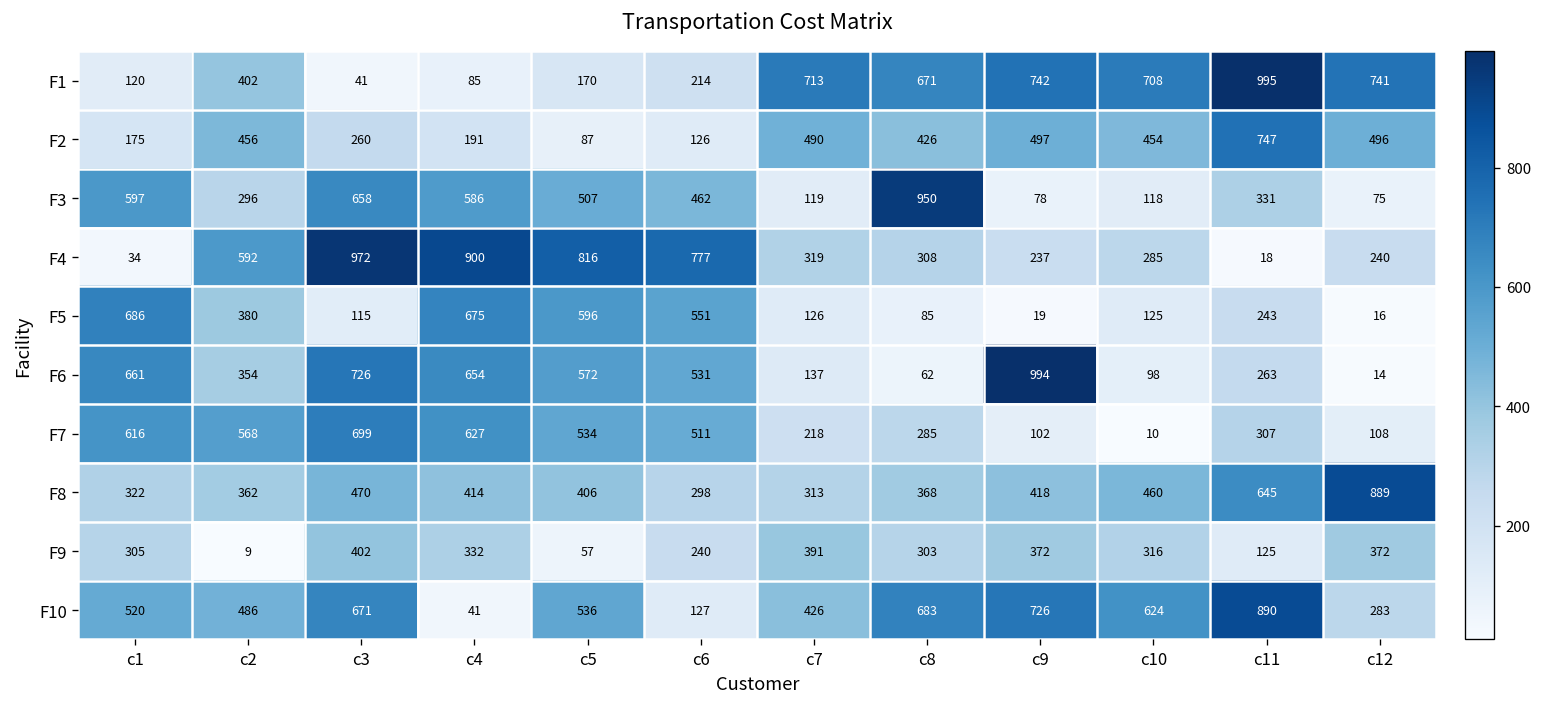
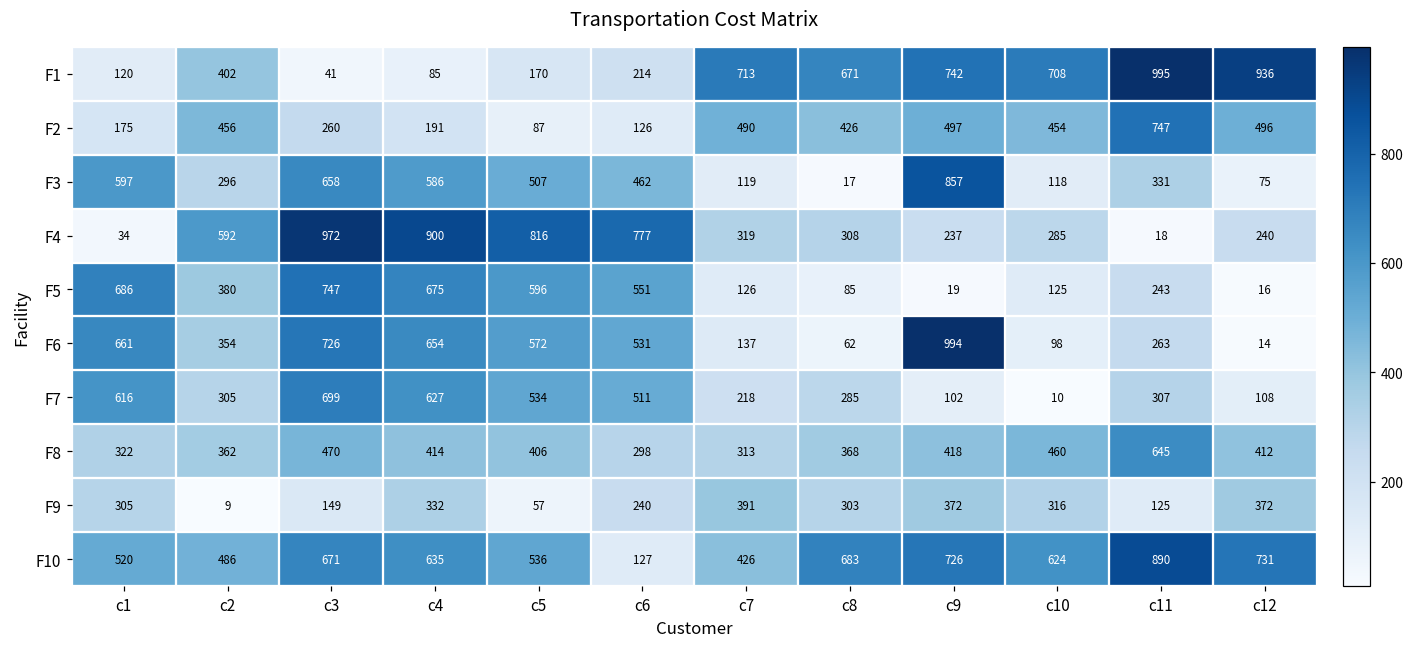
  {
    "F1": {
      "c1": 120,
      "c2": 402,
      "c3": 41,
      "c4": 85,
      "c5": 170,
      "c6": 214,
      "c7": 713,
      "c8": 671,
      "c9": 742,
      "c10": 708,
      "c11": 995,
-     "c12": 741
+     "c12": 936
    },
    "F2": {
      "c1": 175,
      "c2": 456,
      "c3": 260,
      "c4": 191,
      "c5": 87,
      "c6": 126,
      "c7": 490,
      "c8": 426,
      "c9": 497,
      "c10": 454,
      "c11": 747,
      "c12": 496
    },
    "F3": {
      "c1": 597,
      "c2": 296,
      "c3": 658,
      "c4": 586,
      "c5": 507,
      "c6": 462,
      "c7": 119,
-     "c8": 950,
-     "c9": 78,
+     "c8": 17,
+     "c9": 857,
      "c10": 118,
      "c11": 331,
      "c12": 75
    },
    "F4": {
      "c1": 34,
      "c2": 592,
      "c3": 972,
      "c4": 900,
      "c5": 816,
      "c6": 777,
      "c7": 319,
      "c8": 308,
      "c9": 237,
      "c10": 285,
      "c11": 18,
      "c12": 240
    },
    "F5": {
      "c1": 686,
      "c2": 380,
-     "c3": 115,
+     "c3": 747,
      "c4": 675,
      "c5": 596,
      "c6": 551,
      "c7": 126,
      "c8": 85,
      "c9": 19,
      "c10": 125,
      "c11": 243,
      "c12": 16
    },
    "F6": {
      "c1": 661,
      "c2": 354,
      "c3": 726,
      "c4": 654,
      "c5": 572,
      "c6": 531,
      "c7": 137,
      "c8": 62,
      "c9": 994,
      "c10": 98,
      "c11": 263,
      "c12": 14
    },
    "F7": {
      "c1": 616,
-     "c2": 568,
+     "c2": 305,
      "c3": 699,
      "c4": 627,
      "c5": 534,
      "c6": 511,
      "c7": 218,
      "c8": 285,
      "c9": 102,
      "c10": 10,
      "c11": 307,
      "c12": 108
    },
    "F8": {
      "c1": 322,
      "c2": 362,
      "c3": 470,
      "c4": 414,
      "c5": 406,
      "c6": 298,
      "c7": 313,
      "c8": 368,
      "c9": 418,
      "c10": 460,
      "c11": 645,
-     "c12": 889
+     "c12": 412
    },
    "F9": {
      "c1": 305,
      "c2": 9,
-     "c3": 402,
+     "c3": 149,
      "c4": 332,
      "c5": 57,
      "c6": 240,
      "c7": 391,
      "c8": 303,
      "c9": 372,
      "c10": 316,
      "c11": 125,
      "c12": 372
    },
    "F10": {
      "c1": 520,
      "c2": 486,
      "c3": 671,
-     "c4": 41,
+     "c4": 635,
      "c5": 536,
      "c6": 127,
      "c7": 426,
      "c8": 683,
      "c9": 726,
      "c10": 624,
      "c11": 890,
-     "c12": 283
+     "c12": 731
    }
  }
